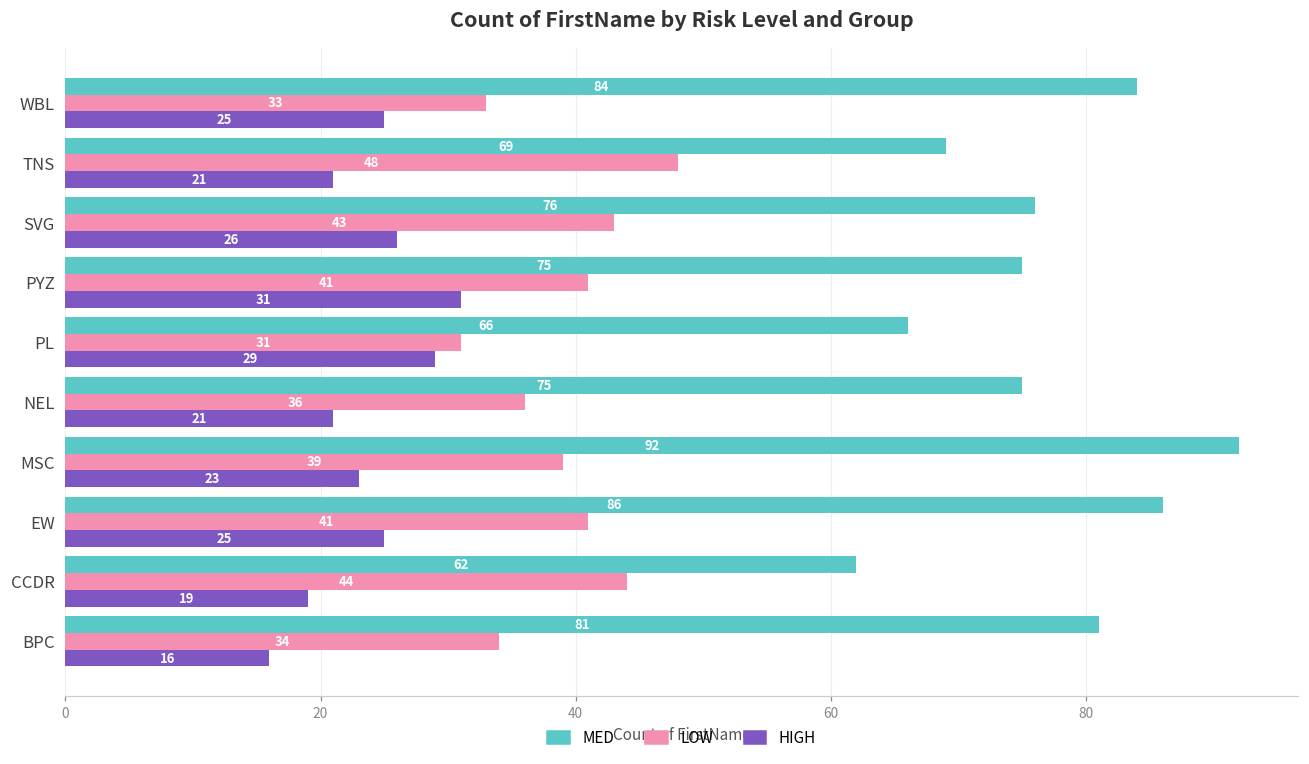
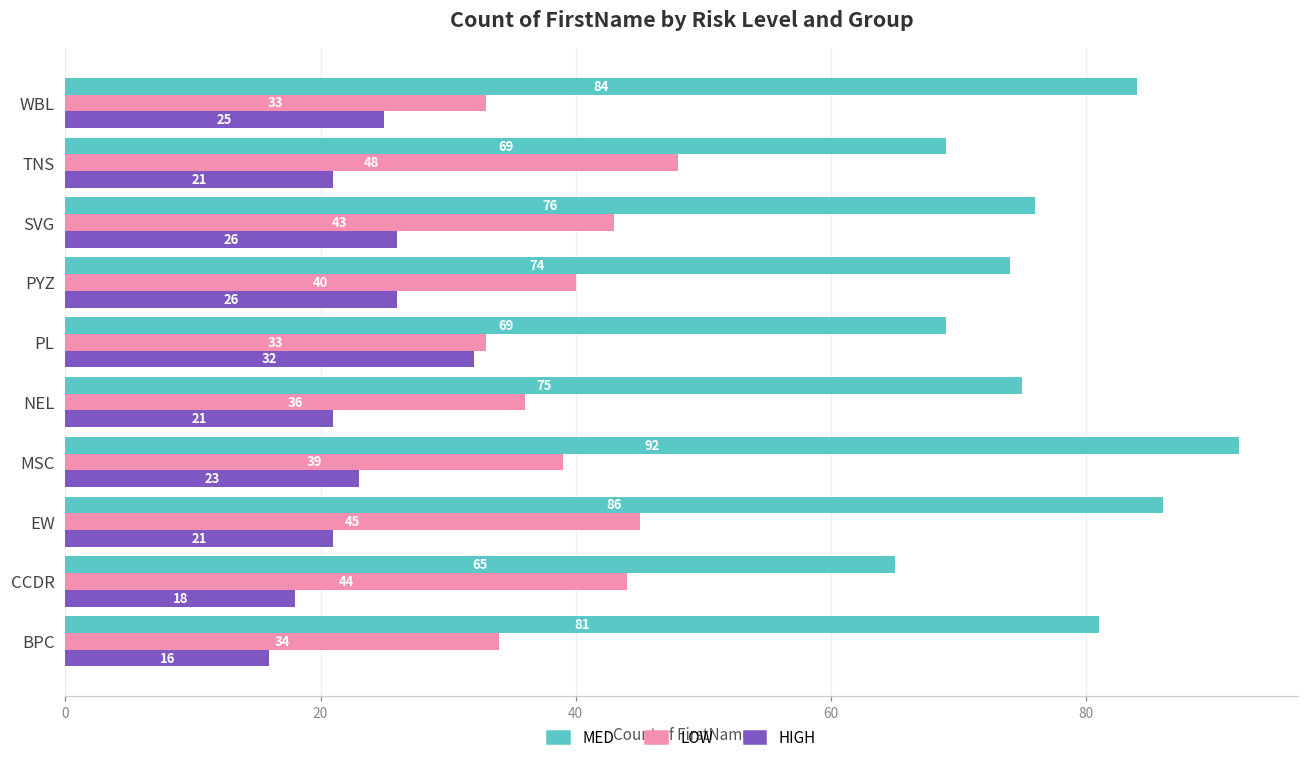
  {
    "MED": {
      "WBL": 84,
      "TNS": 69,
      "SVG": 76,
-     "PYZ": 75,
-     "PL": 66,
+     "PYZ": 74,
+     "PL": 69,
      "NEL": 75,
      "MSC": 92,
      "EW": 86,
-     "CCDR": 62,
+     "CCDR": 65,
      "BPC": 81
    },
    "LOW": {
      "WBL": 33,
      "TNS": 48,
      "SVG": 43,
-     "PYZ": 41,
-     "PL": 31,
+     "PYZ": 40,
+     "PL": 33,
      "NEL": 36,
      "MSC": 39,
-     "EW": 41,
+     "EW": 45,
      "CCDR": 44,
      "BPC": 34
    },
    "HIGH": {
      "WBL": 25,
      "TNS": 21,
      "SVG": 26,
-     "PYZ": 31,
-     "PL": 29,
+     "PYZ": 26,
+     "PL": 32,
      "NEL": 21,
      "MSC": 23,
-     "EW": 25,
-     "CCDR": 19,
+     "EW": 21,
+     "CCDR": 18,
      "BPC": 16
    }
  }
